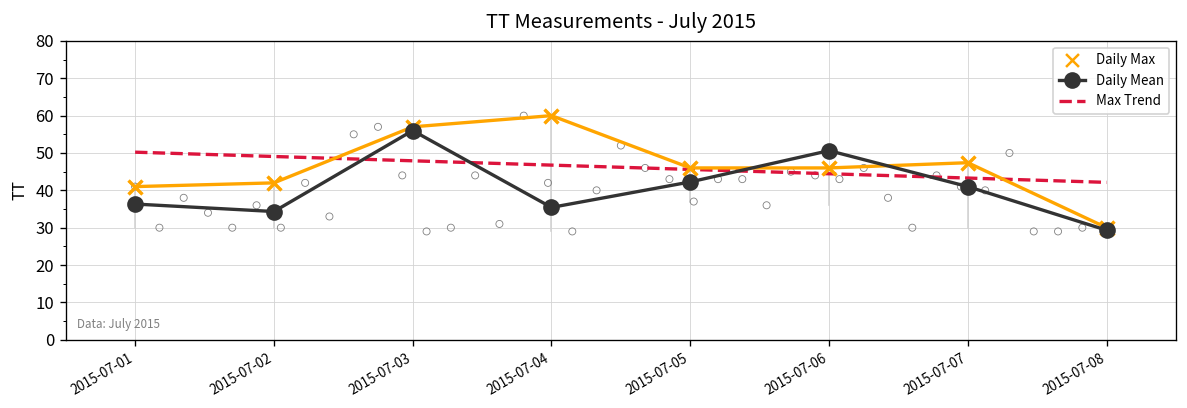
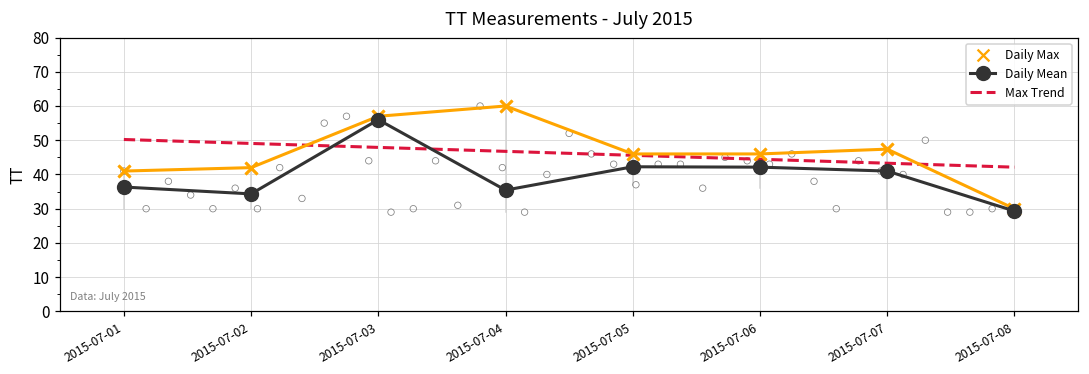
  {
    "Daily Mean": {
      "2015-07-01": 36,
      "2015-07-02": 34,
      "2015-07-03": 56,
      "2015-07-04": 35,
      "2015-07-05": 42,
-     "2015-07-06": 51,
+     "2015-07-06": 42,
      "2015-07-07": 41
    },
    "Max Trend": {
      "2015-07-01": 50,
      "2015-07-02": 49,
      "2015-07-03": 48,
      "2015-07-04": 47,
      "2015-07-06": 44,
      "2015-07-07": 43,
      "2015-07-08": 42
    }
  }
